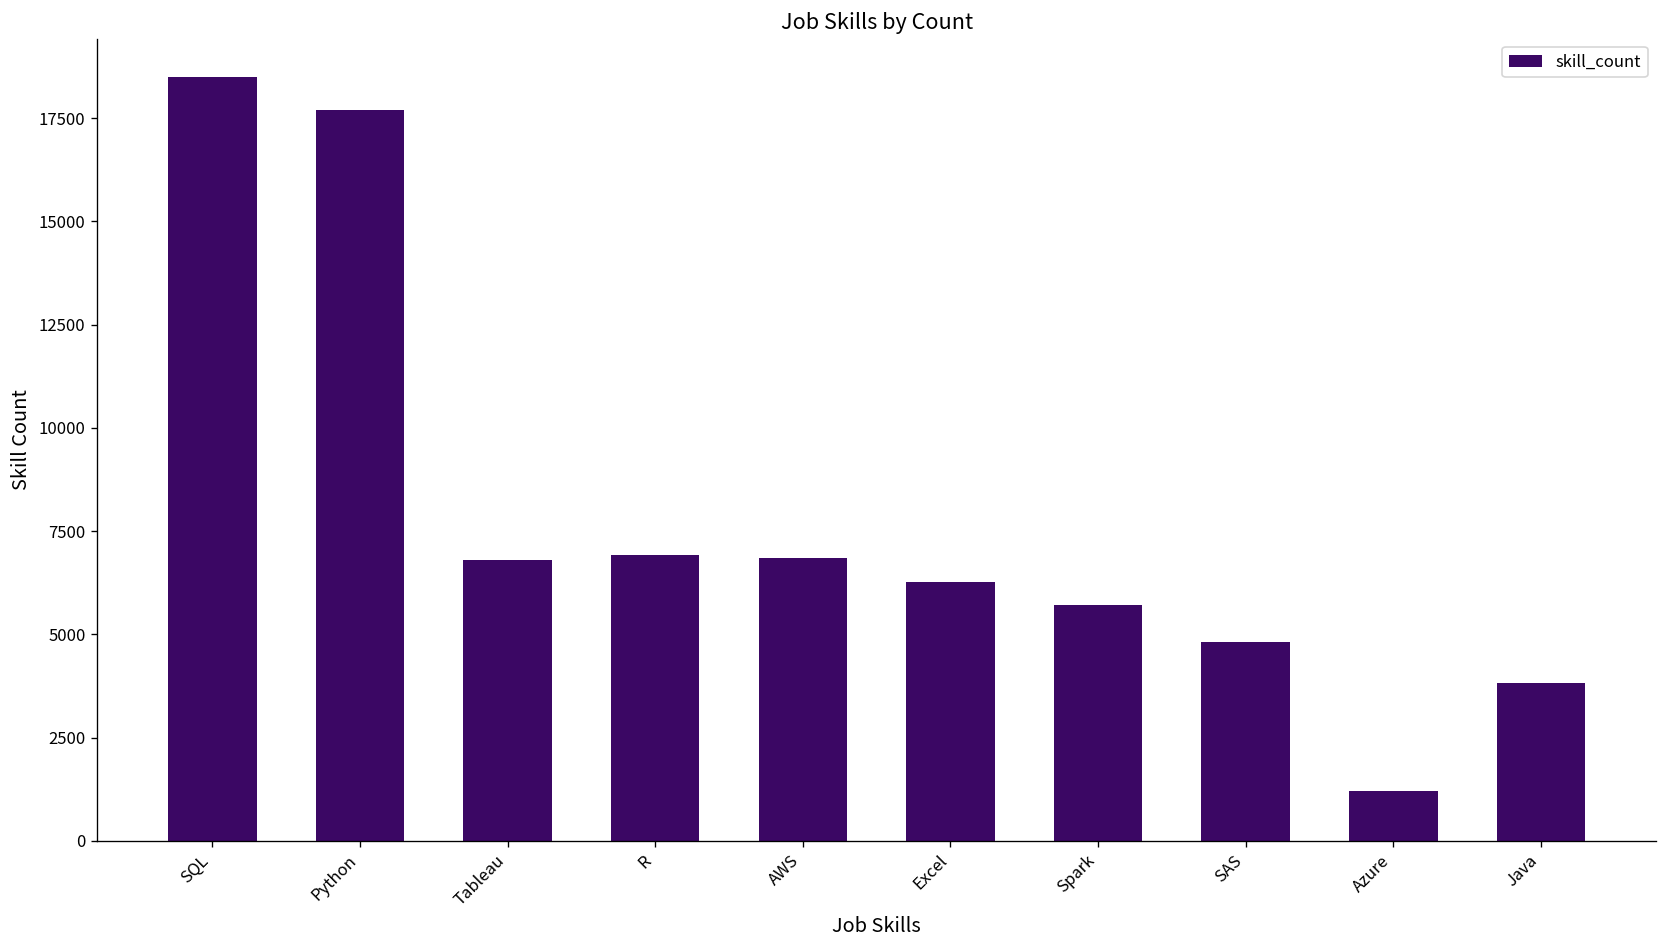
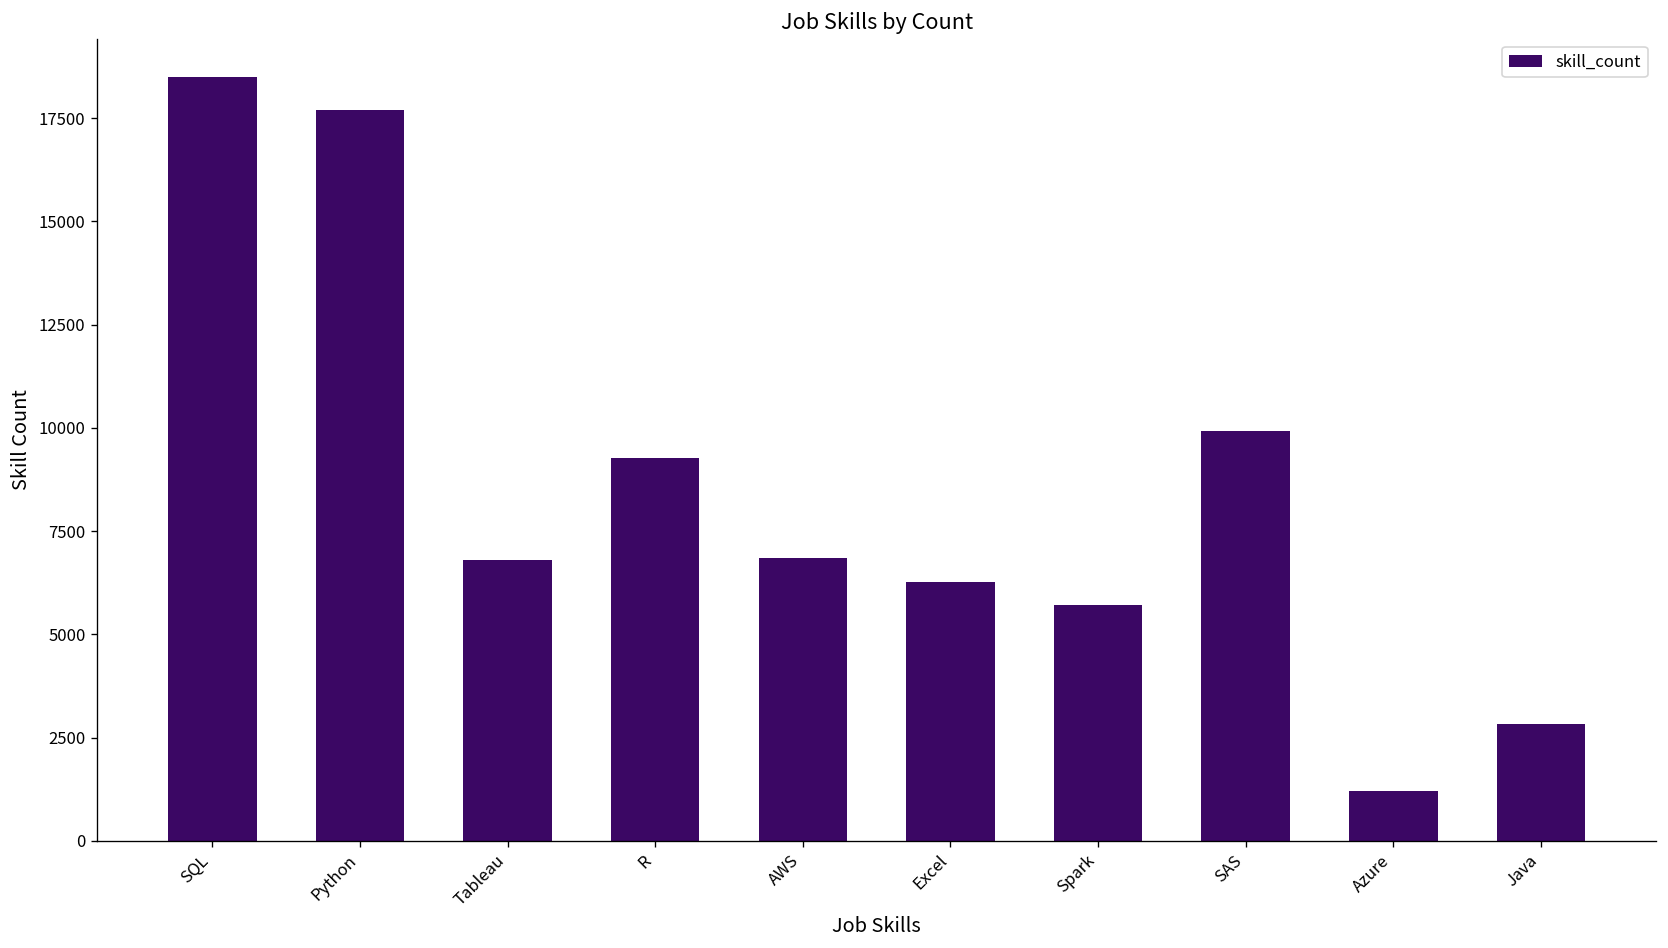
  {
    "SQL": 18500,
    "Python": 17700,
    "Tableau": 6800,
-   "R": 6900,
+   "R": 9300,
    "AWS": 6800,
    "Excel": 6300,
    "Spark": 5700,
-   "SAS": 4800,
+   "SAS": 9900,
    "Azure": 1200,
-   "Java": 3800
+   "Java": 2800
  }
